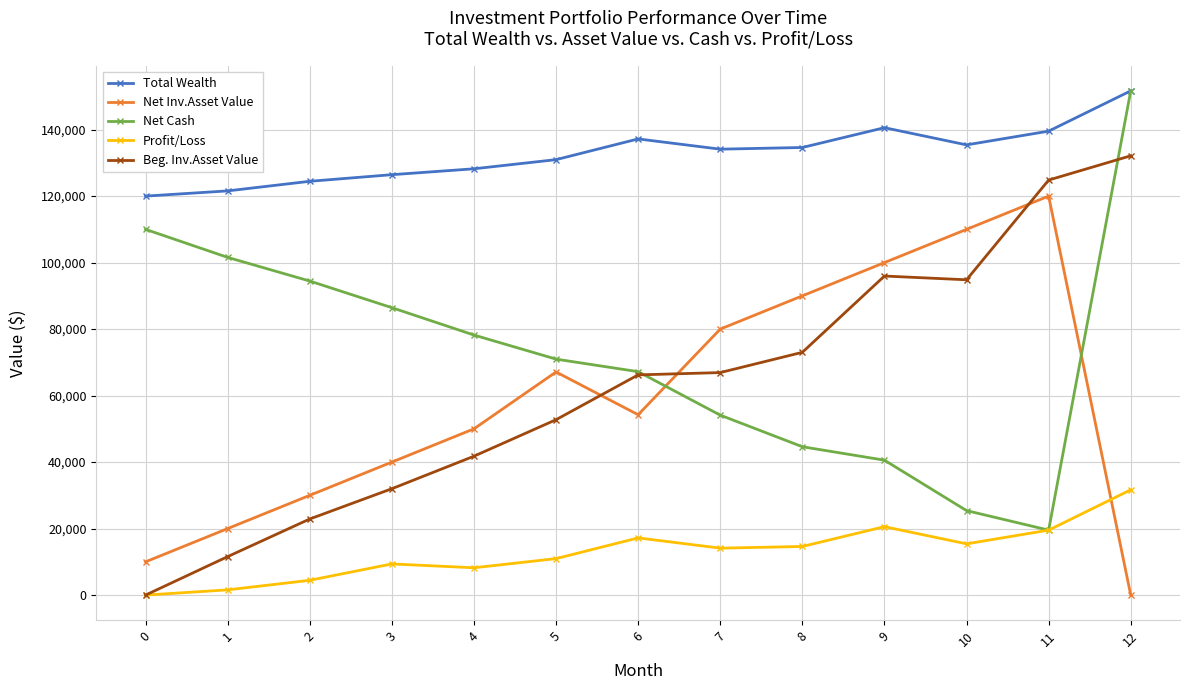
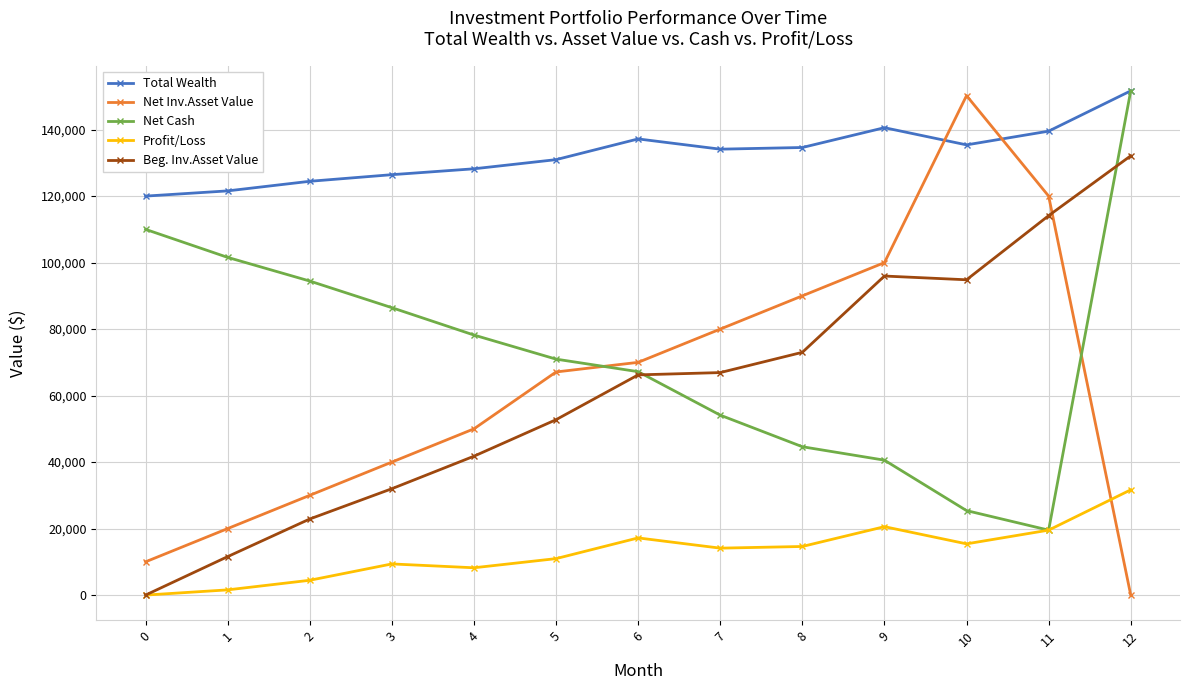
  {
    "Total Wealth": {
      "0": "120,000",
      "1": "122,000",
      "2": "124,000",
      "3": "126,000",
      "4": "128,000",
      "5": "131,000",
      "6": "137,000",
      "7": "134,000",
      "8": "135,000",
      "9": "141,000",
      "10": "135,000",
      "11": "140,000"
    },
    "Net Inv.Asset Value": {
      "0": "10,000",
      "1": "20,000",
      "2": "30,000",
      "3": "40,000",
      "4": "50,000",
      "5": "67,000",
-     "6": "54,000",
+     "6": "70,000",
      "7": "80,000",
      "8": "90,000",
      "9": "100,000",
-     "10": "110,000",
+     "10": "150,000",
      "11": "120,000",
      "12": "0"
    },
    "Net Cash": {
      "0": "110,000",
      "1": "102,000",
      "2": "94,000",
      "3": "86,000",
      "4": "78,000",
      "5": "71,000",
      "6": "67,000",
      "7": "54,000",
      "8": "45,000",
      "9": "41,000",
      "10": "25,000"
    },
    "Profit/Loss": {
      "1": "2,000",
      "2": "4,000",
      "3": "9,000",
      "4": "8,000",
      "5": "11,000",
      "6": "17,000",
      "7": "14,000",
      "8": "15,000",
      "9": "21,000",
      "10": "15,000",
      "12": "32,000"
    },
    "Beg. Inv.Asset Value": {
      "1": "12,000",
      "2": "23,000",
      "3": "32,000",
      "4": "42,000",
      "5": "53,000",
      "6": "66,000",
      "7": "67,000",
      "8": "73,000",
      "9": "96,000",
      "10": "95,000",
-     "11": "125,000",
+     "11": "114,000",
      "12": "132,000"
    }
  }
